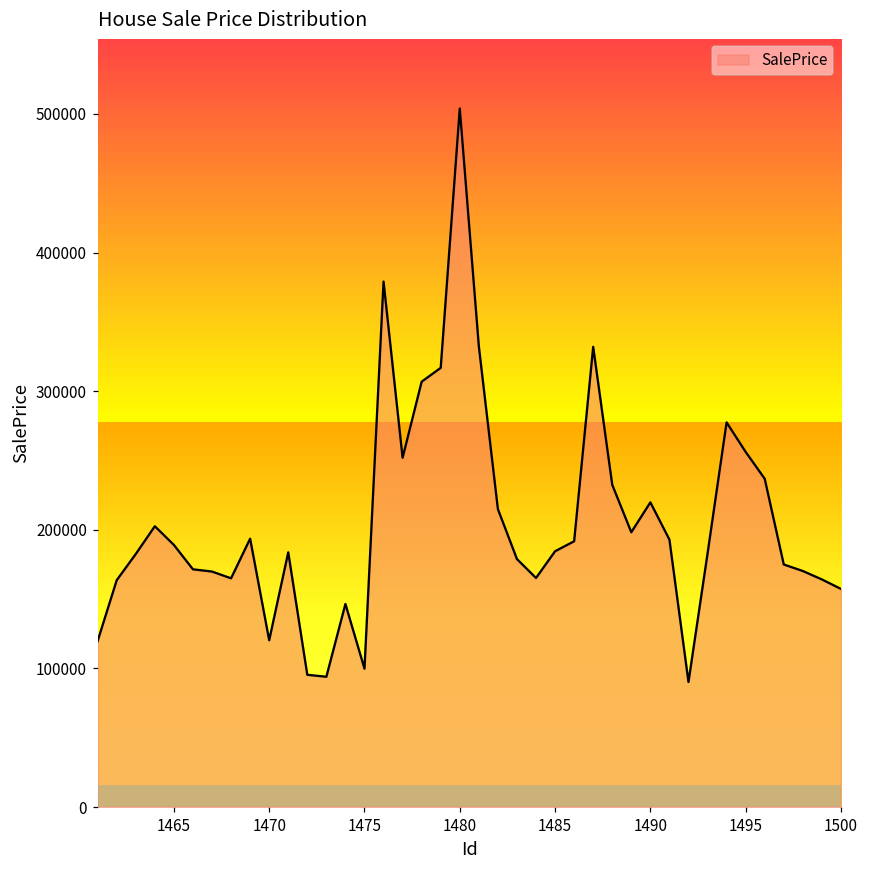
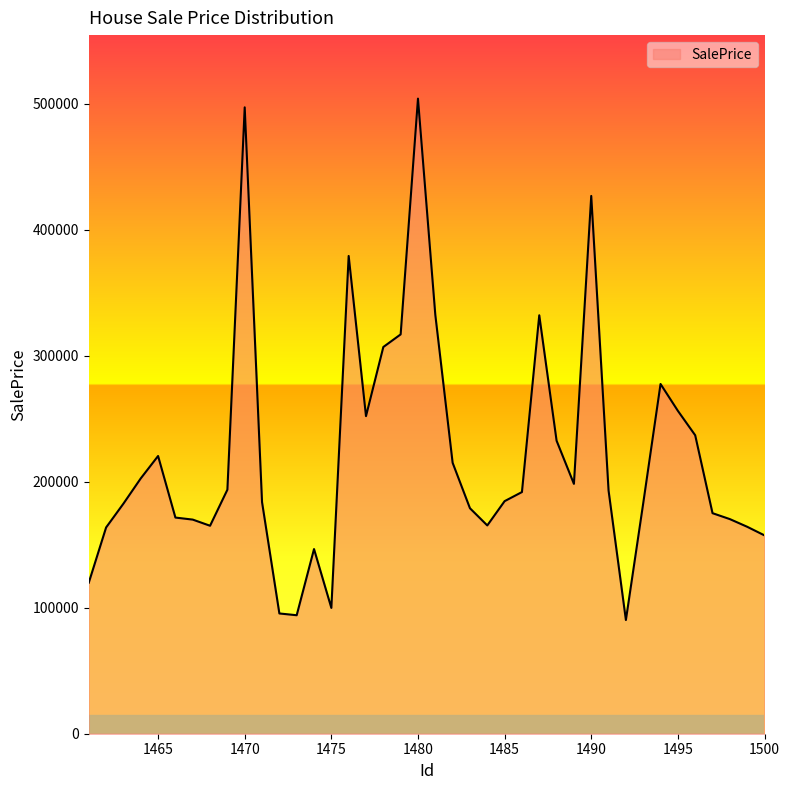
  {
-   "1465": 189000,
-   "1470": 120000,
+   "1465": 220000,
+   "1470": 497000,
    "1475": 100000,
    "1480": 504000,
    "1485": 185000,
-   "1490": 220000,
+   "1490": 427000,
    "1495": 256000,
    "1500": 157000
  }
